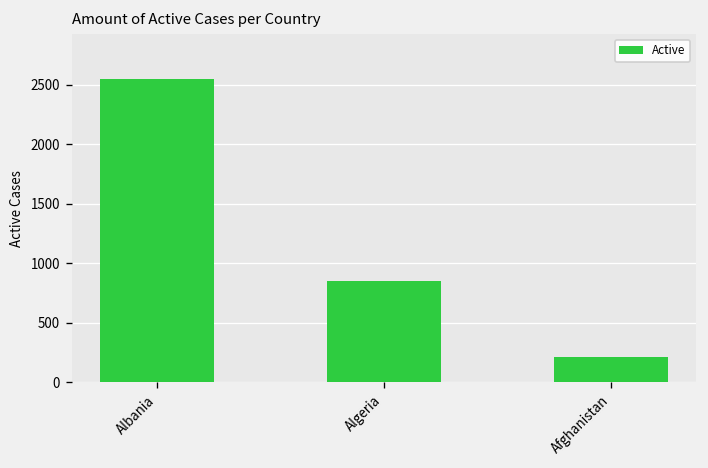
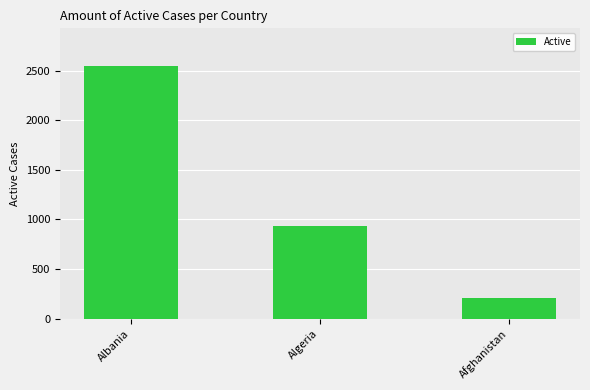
  {
    "Albania": 2500,
-   "Algeria": 860,
+   "Algeria": 940,
    "Afghanistan": 200
  }
